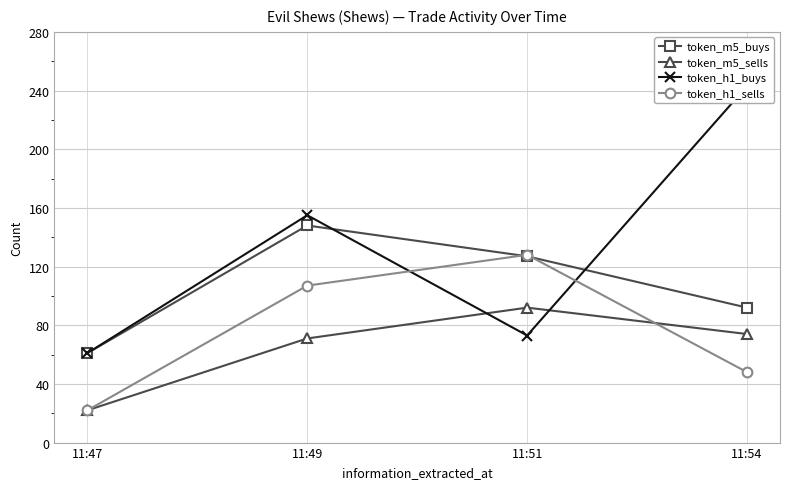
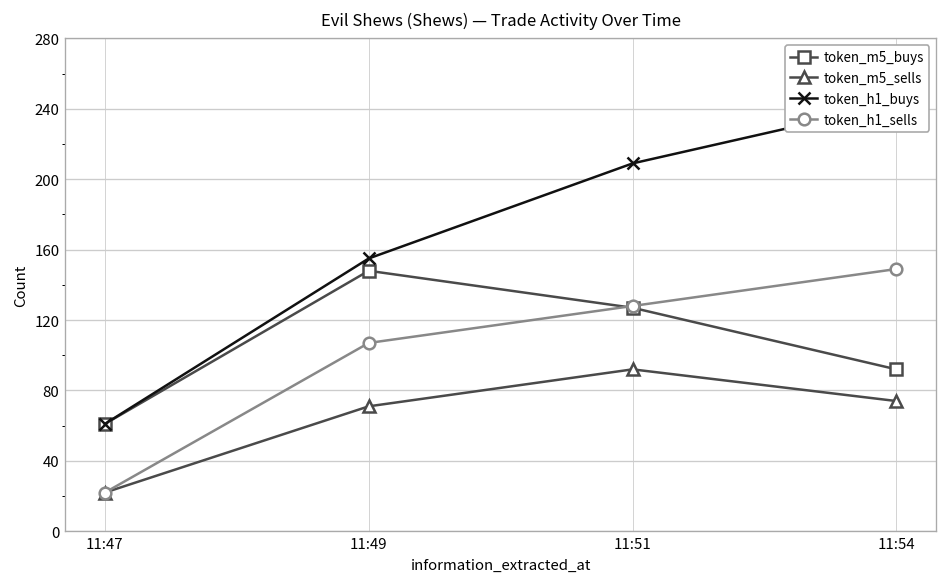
  {
    "token_h1_buys": {
      "11:49": 155,
-     "11:51": 73
+     "11:51": 209
    },
    "token_h1_sells": {
      "11:49": 107,
-     "11:54": 48
+     "11:54": 149
    }
  }
